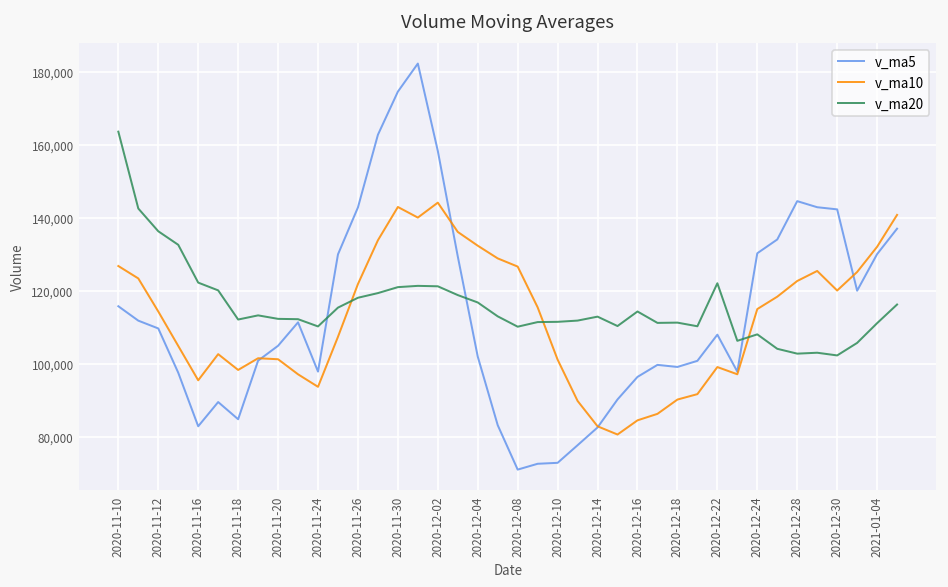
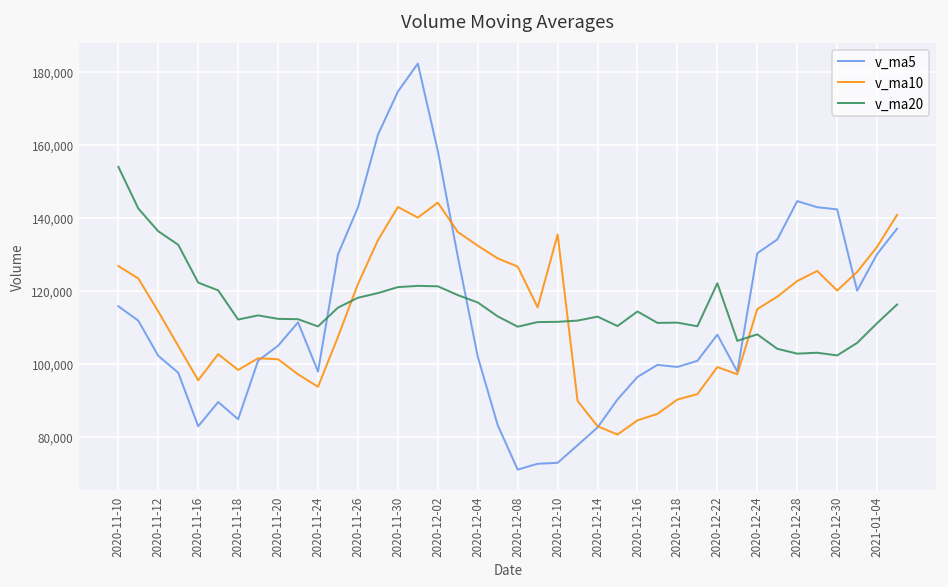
  {
    "v_ma5": {
      "2020-11-10": "116,000",
-     "2020-11-12": "110,000",
+     "2020-11-12": "102,000",
      "2020-11-16": "83,000",
      "2020-11-18": "85,000",
      "2020-11-20": "105,000",
      "2020-11-24": "98,000",
      "2020-11-26": "143,000",
      "2020-11-30": "175,000",
      "2020-12-02": "158,000",
      "2020-12-04": "102,000",
      "2020-12-08": "71,000",
      "2020-12-10": "73,000",
      "2020-12-16": "96,000",
      "2020-12-18": "99,000",
      "2020-12-22": "108,000",
      "2020-12-24": "130,000",
      "2020-12-28": "145,000",
      "2020-12-30": "142,000",
      "2021-01-04": "130,000"
    },
    "v_ma10": {
      "2020-11-10": "127,000",
      "2020-11-12": "114,000",
      "2020-11-16": "96,000",
      "2020-11-18": "98,000",
      "2020-11-20": "101,000",
      "2020-11-24": "94,000",
      "2020-11-26": "122,000",
      "2020-11-30": "143,000",
      "2020-12-02": "144,000",
      "2020-12-04": "132,000",
      "2020-12-08": "127,000",
-     "2020-12-10": "101,000",
+     "2020-12-10": "135,000",
      "2020-12-16": "85,000",
      "2020-12-18": "90,000",
      "2020-12-22": "99,000",
      "2020-12-24": "115,000",
      "2020-12-28": "123,000",
      "2020-12-30": "120,000",
      "2021-01-04": "132,000"
    },
    "v_ma20": {
-     "2020-11-10": "164,000",
+     "2020-11-10": "154,000",
      "2020-11-12": "136,000",
      "2020-11-16": "122,000",
      "2020-11-18": "112,000",
      "2020-11-20": "112,000",
      "2020-11-24": "110,000",
      "2020-11-26": "118,000",
      "2020-11-30": "121,000",
      "2020-12-02": "121,000",
      "2020-12-04": "117,000",
      "2020-12-08": "110,000",
      "2020-12-10": "112,000",
      "2020-12-14": "113,000",
      "2020-12-16": "114,000",
      "2020-12-18": "111,000",
      "2020-12-22": "122,000",
      "2020-12-24": "108,000",
      "2020-12-28": "103,000",
      "2020-12-30": "102,000",
      "2021-01-04": "111,000"
    }
  }
